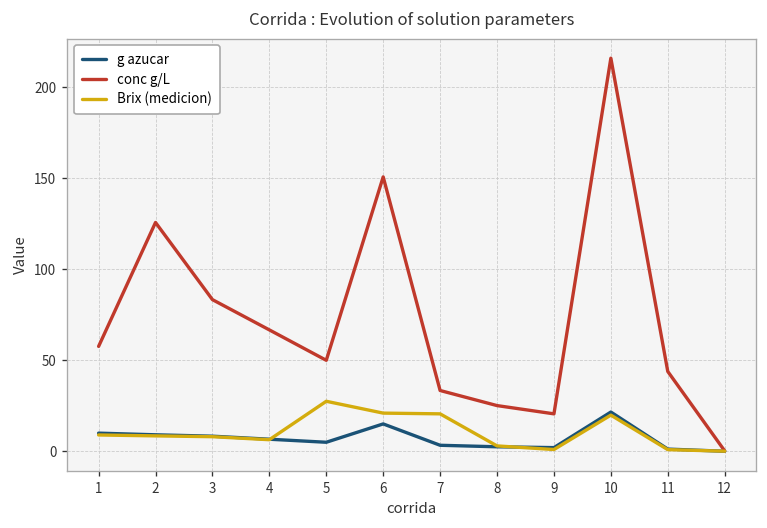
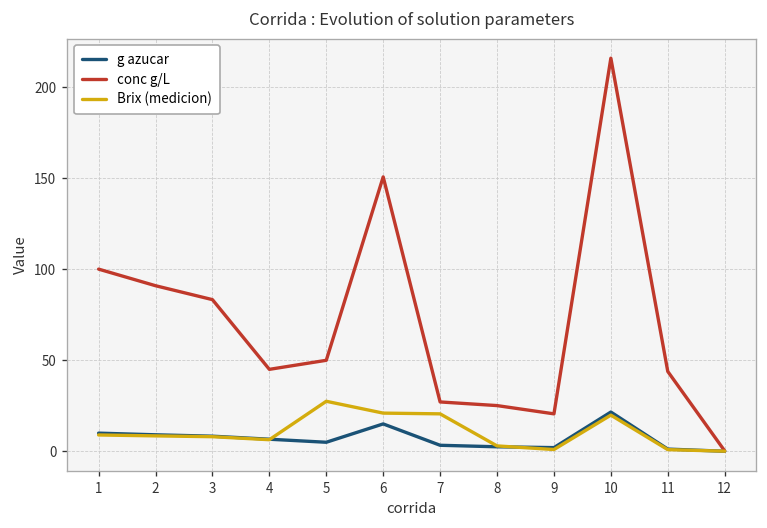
  {
    "g azucar": {
      "5": 5,
      "6": 15,
      "7": 3
    },
    "conc g/L": {
-     "1": 58,
-     "2": 126,
+     "1": 100,
+     "2": 91,
      "3": 83,
-     "4": 67,
+     "4": 45,
      "5": 50,
      "6": 151,
-     "7": 33,
+     "7": 27,
      "8": 25,
      "9": 21,
      "10": 216,
      "11": 44
    },
    "Brix (medicion)": {
      "5": 28,
      "6": 21,
      "7": 21
    }
  }
